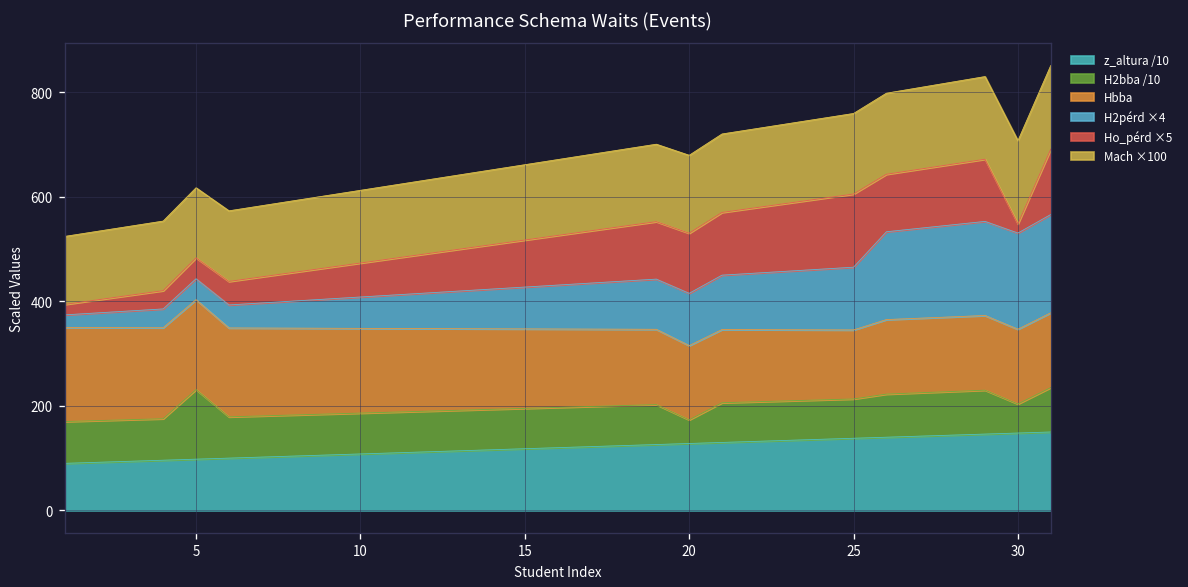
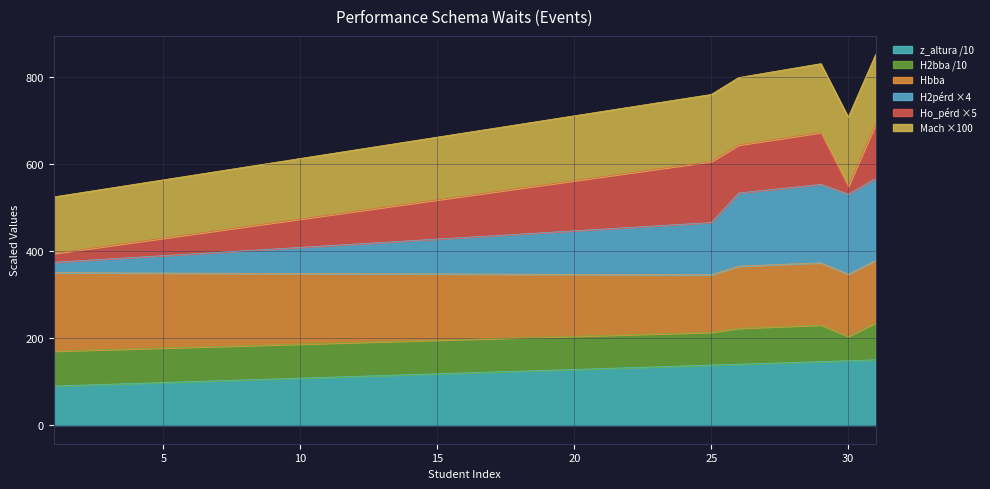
  {
    "H2bba /10": {
-     "5": 130,
+     "5": 80,
      "10": 80,
      "15": 80,
-     "20": 50,
+     "20": 80,
      "25": 80,
      "30": 60
    },
    "Ho_pérd ×5": {
      "5": 40,
      "10": 70,
      "15": 90,
      "20": 120,
      "25": 140,
      "30": 20
    }
  }
